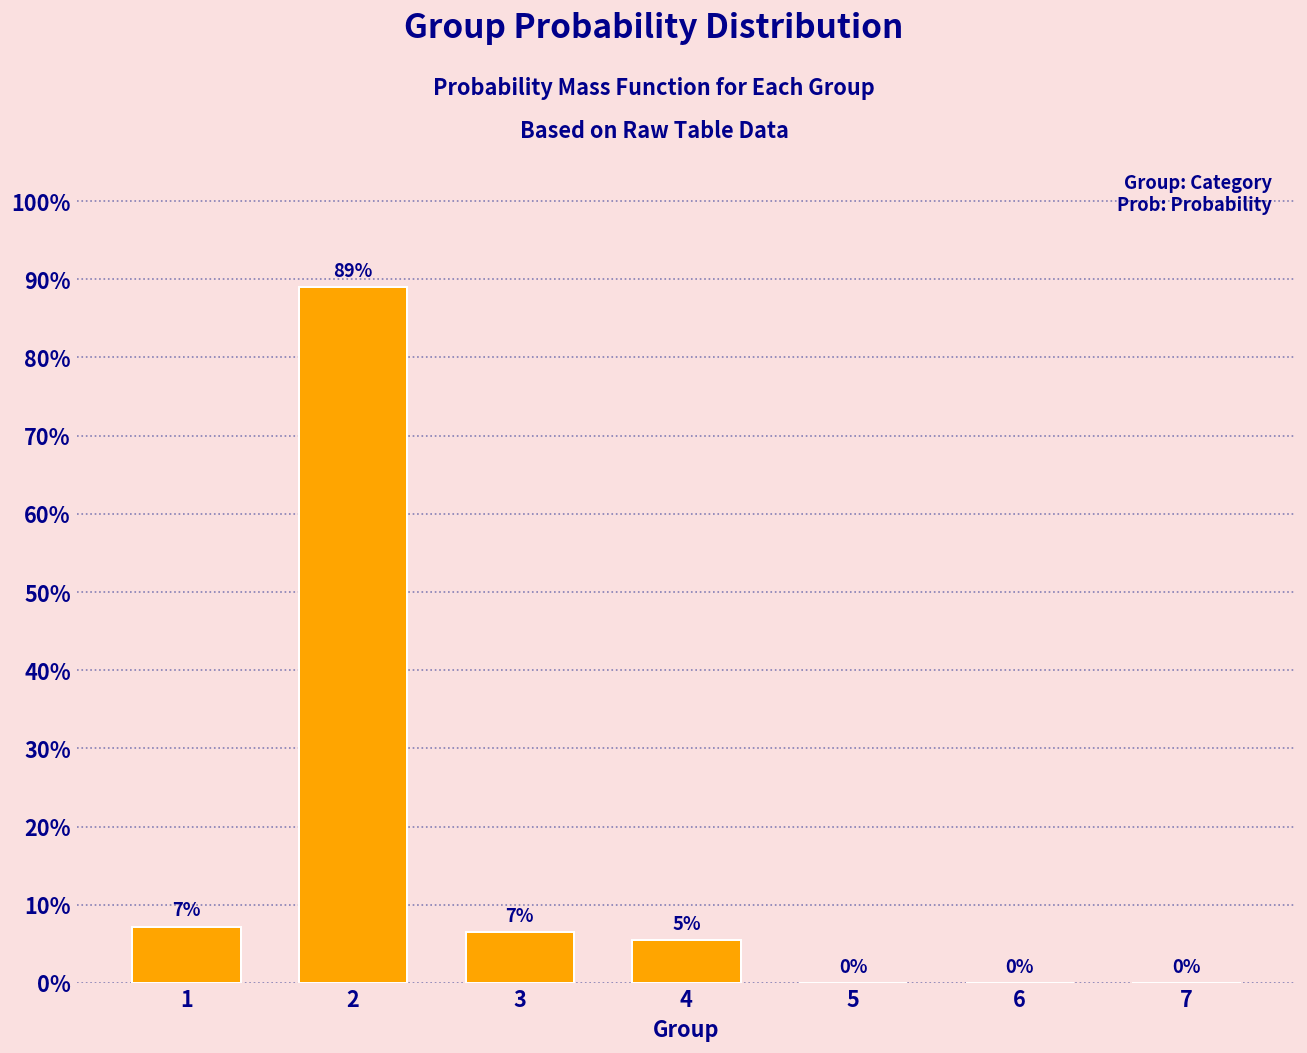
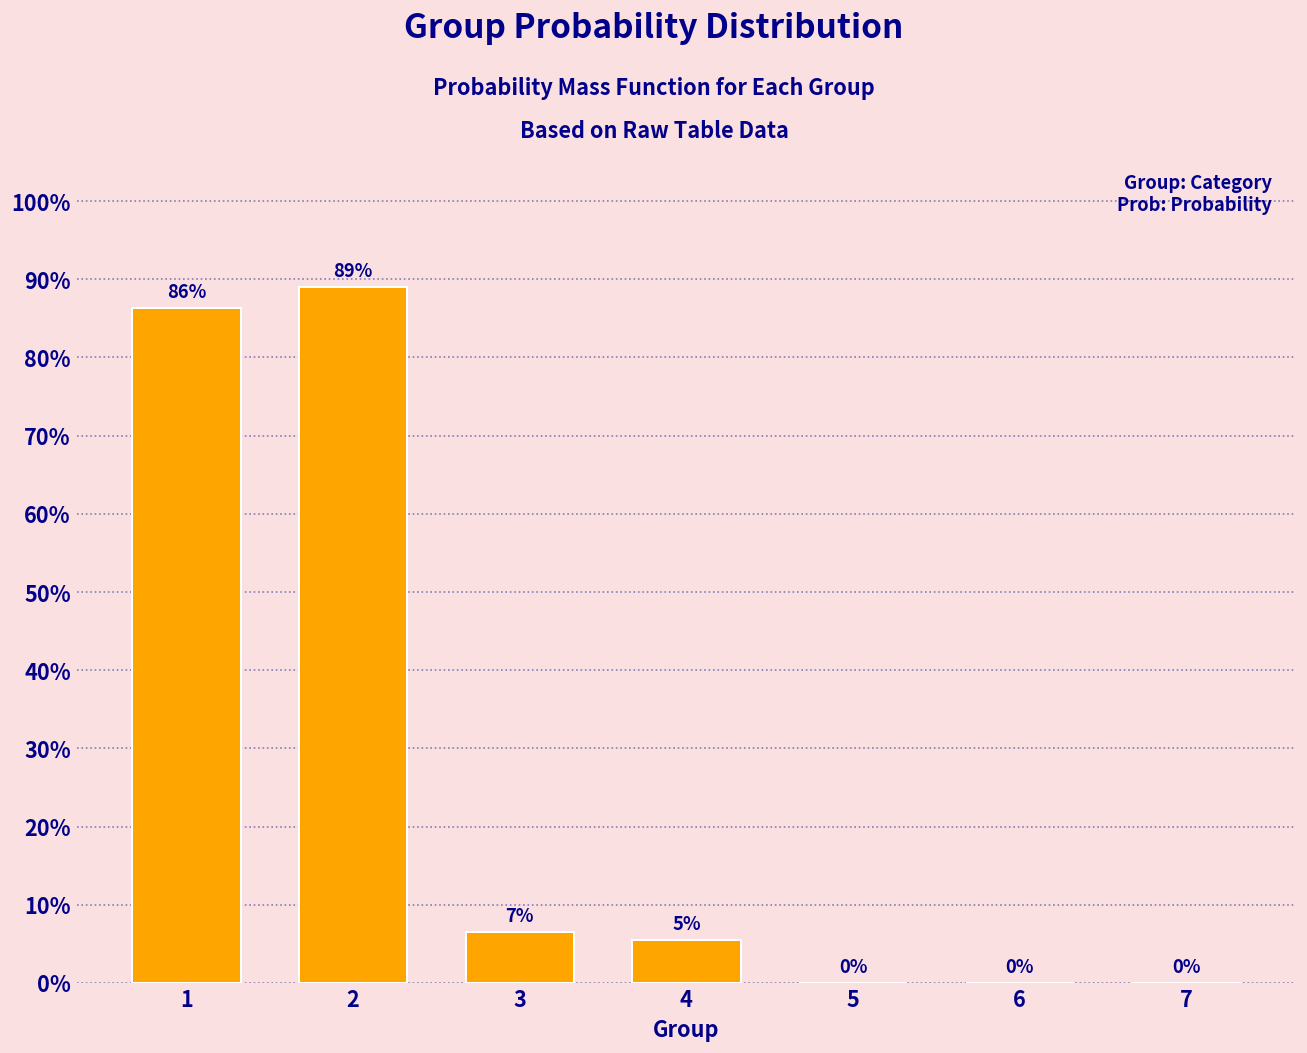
  {
-   "1": "7%",
+   "1": "86%",
    "2": "89%",
    "3": "7%",
    "4": "5%",
    "5": "0%",
    "6": "0%",
    "7": "0%"
  }
